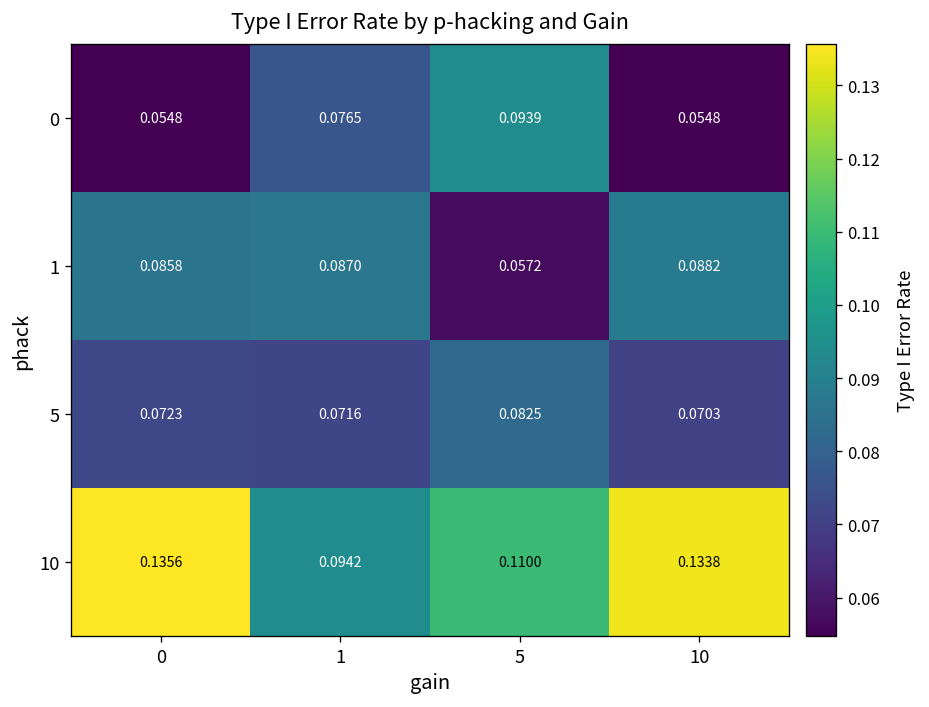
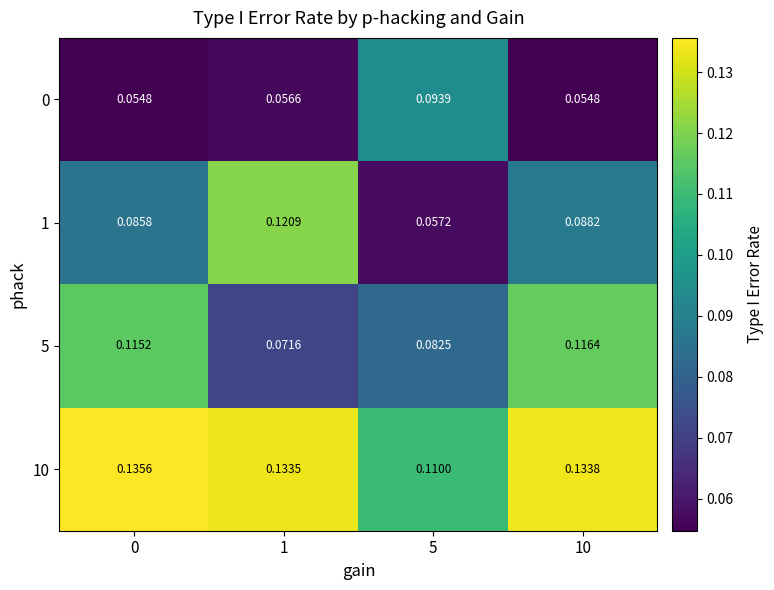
  {
    "0": {
      "0": 0.0548,
-     "1": 0.0765,
+     "1": 0.0566,
      "5": 0.0939,
      "10": 0.0548
    },
    "1": {
      "0": 0.0858,
-     "1": 0.0870,
+     "1": 0.1209,
      "5": 0.0572,
      "10": 0.0882
    },
    "5": {
-     "0": 0.0723,
+     "0": 0.1152,
      "1": 0.0716,
      "5": 0.0825,
-     "10": 0.0703
+     "10": 0.1164
    },
    "10": {
      "0": 0.1356,
-     "1": 0.0942,
+     "1": 0.1335,
      "5": 0.1100,
      "10": 0.1338
    }
  }
